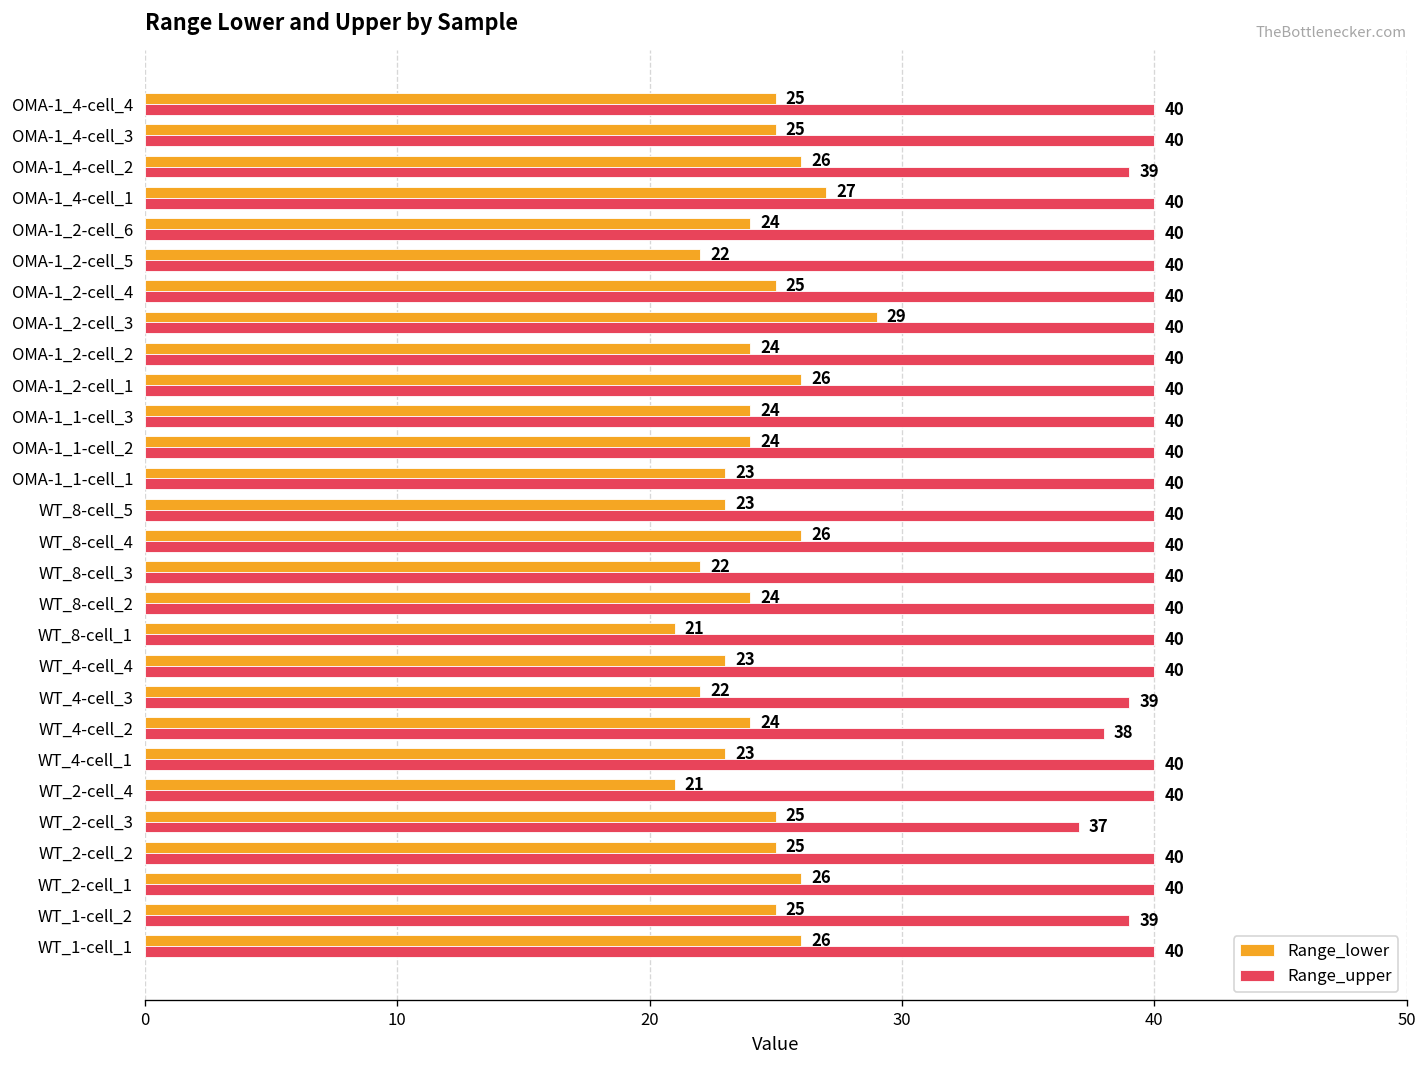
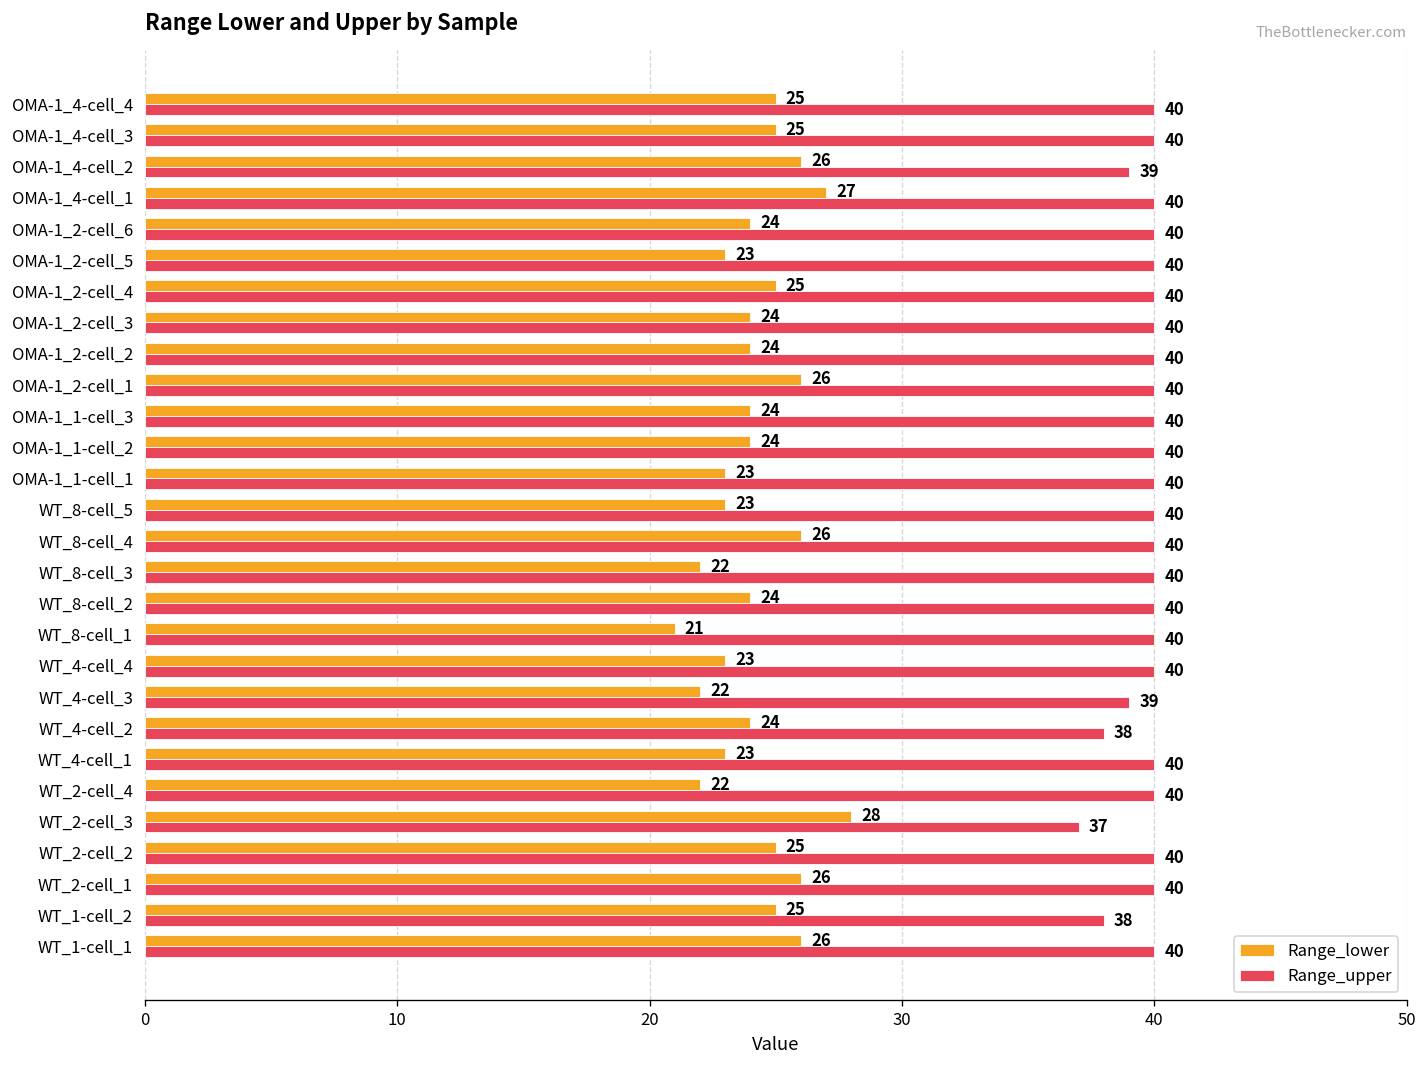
  {
    "Range_lower": {
      "OMA-1_4-cell_4": 25,
      "OMA-1_4-cell_3": 25,
      "OMA-1_4-cell_2": 26,
      "OMA-1_4-cell_1": 27,
      "OMA-1_2-cell_6": 24,
-     "OMA-1_2-cell_5": 22,
+     "OMA-1_2-cell_5": 23,
      "OMA-1_2-cell_4": 25,
-     "OMA-1_2-cell_3": 29,
+     "OMA-1_2-cell_3": 24,
      "OMA-1_2-cell_2": 24,
      "OMA-1_2-cell_1": 26,
      "OMA-1_1-cell_3": 24,
      "OMA-1_1-cell_2": 24,
      "OMA-1_1-cell_1": 23,
      "WT_8-cell_5": 23,
      "WT_8-cell_4": 26,
      "WT_8-cell_3": 22,
      "WT_8-cell_2": 24,
      "WT_8-cell_1": 21,
      "WT_4-cell_4": 23,
      "WT_4-cell_3": 22,
      "WT_4-cell_2": 24,
      "WT_4-cell_1": 23,
-     "WT_2-cell_4": 21,
-     "WT_2-cell_3": 25,
+     "WT_2-cell_4": 22,
+     "WT_2-cell_3": 28,
      "WT_2-cell_2": 25,
      "WT_2-cell_1": 26,
      "WT_1-cell_2": 25,
      "WT_1-cell_1": 26
    },
    "Range_upper": {
      "OMA-1_4-cell_4": 40,
      "OMA-1_4-cell_3": 40,
      "OMA-1_4-cell_2": 39,
      "OMA-1_4-cell_1": 40,
      "OMA-1_2-cell_6": 40,
      "OMA-1_2-cell_5": 40,
      "OMA-1_2-cell_4": 40,
      "OMA-1_2-cell_3": 40,
      "OMA-1_2-cell_2": 40,
      "OMA-1_2-cell_1": 40,
      "OMA-1_1-cell_3": 40,
      "OMA-1_1-cell_2": 40,
      "OMA-1_1-cell_1": 40,
      "WT_8-cell_5": 40,
      "WT_8-cell_4": 40,
      "WT_8-cell_3": 40,
      "WT_8-cell_2": 40,
      "WT_8-cell_1": 40,
      "WT_4-cell_4": 40,
      "WT_4-cell_3": 39,
      "WT_4-cell_2": 38,
      "WT_4-cell_1": 40,
      "WT_2-cell_4": 40,
      "WT_2-cell_3": 37,
      "WT_2-cell_2": 40,
      "WT_2-cell_1": 40,
-     "WT_1-cell_2": 39,
+     "WT_1-cell_2": 38,
      "WT_1-cell_1": 40
    }
  }
